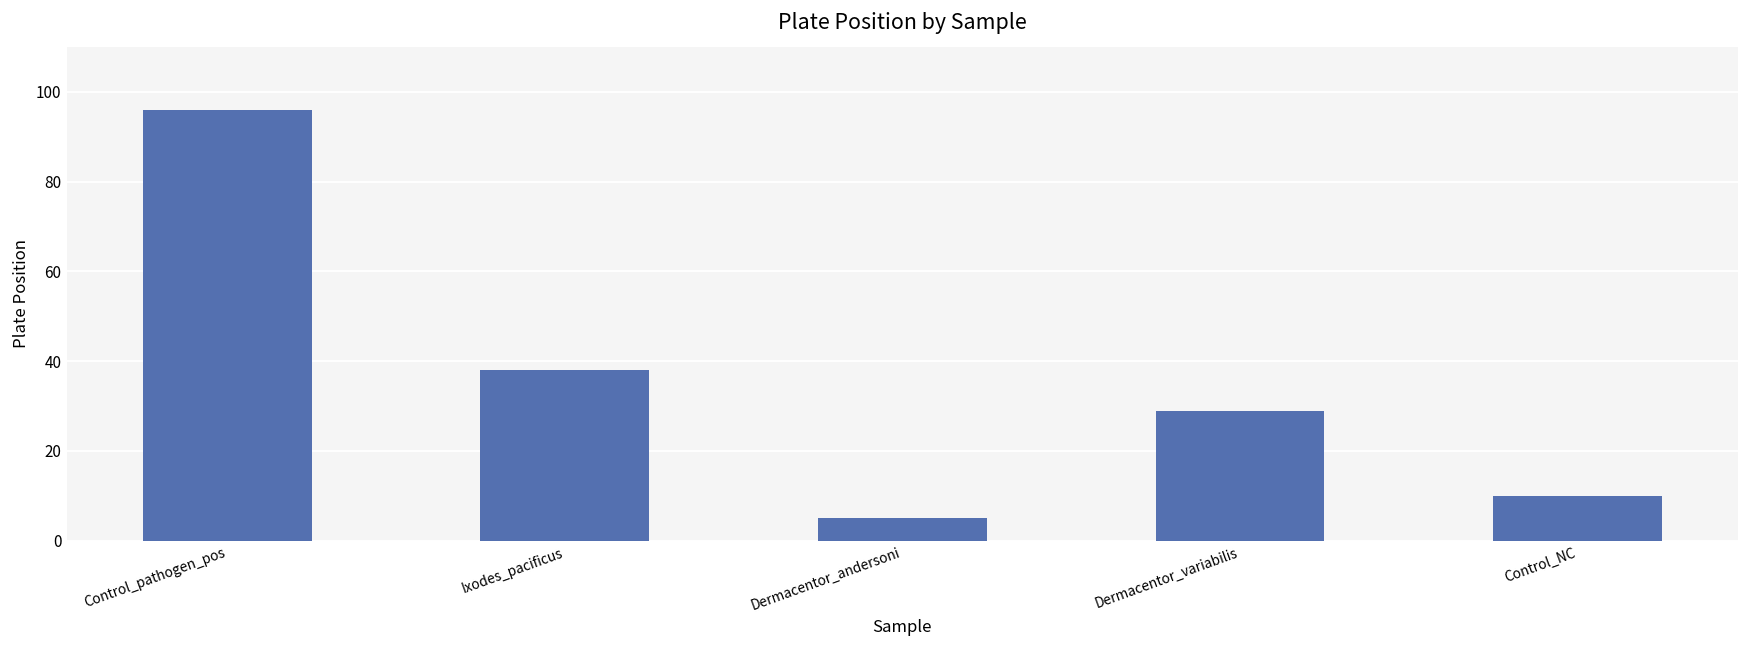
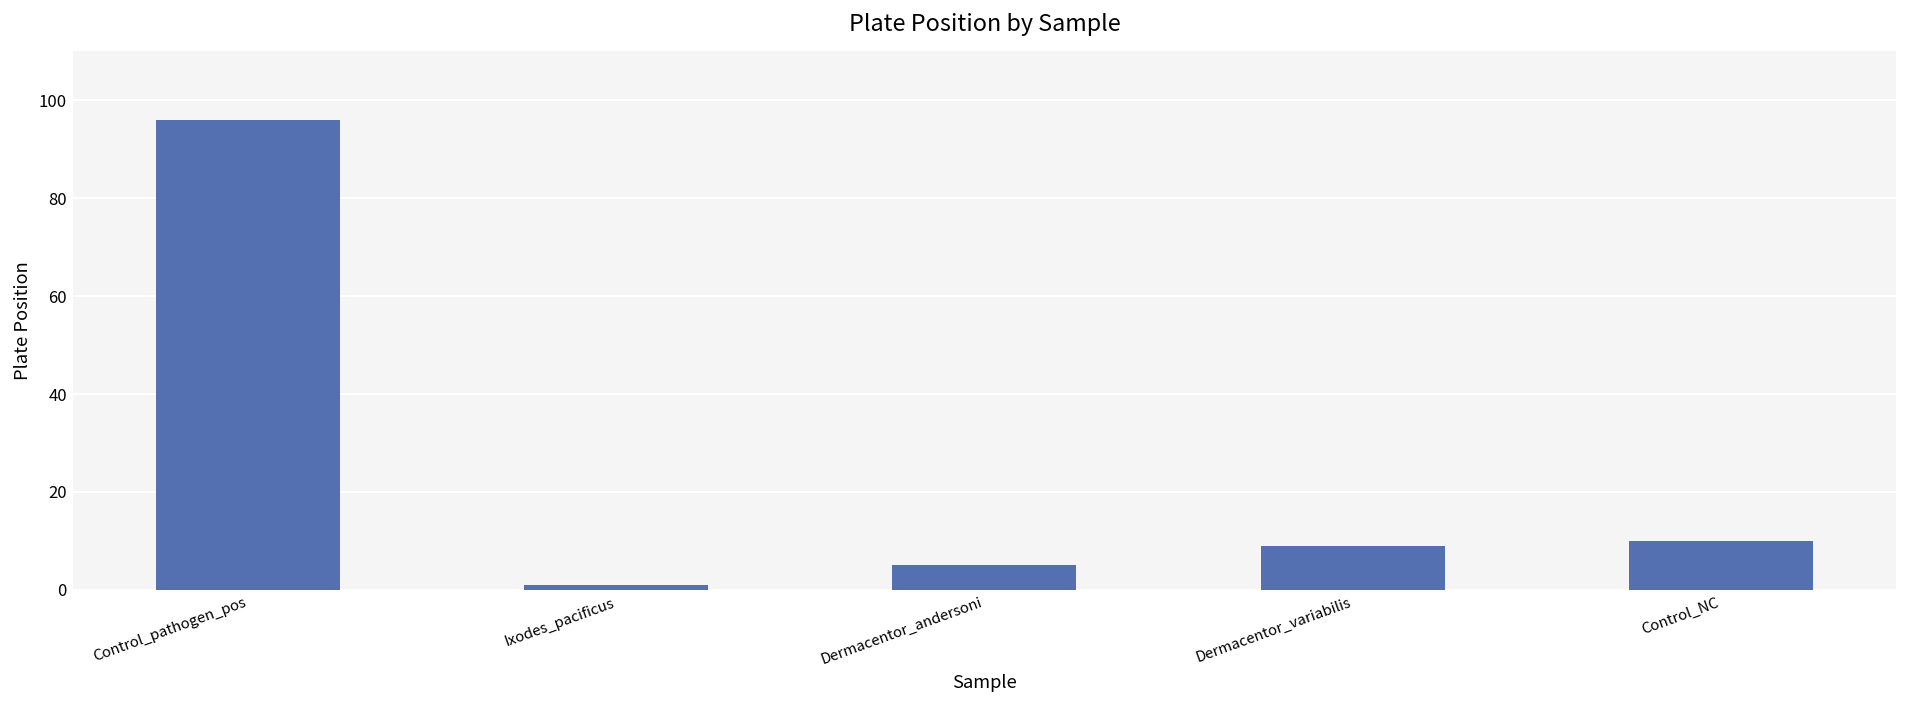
  {
    "Control_pathogen_pos": 96,
-   "Ixodes_pacificus": 38,
+   "Ixodes_pacificus": 1,
    "Dermacentor_andersoni": 5,
-   "Dermacentor_variabilis": 29,
+   "Dermacentor_variabilis": 9,
    "Control_NC": 10
  }
